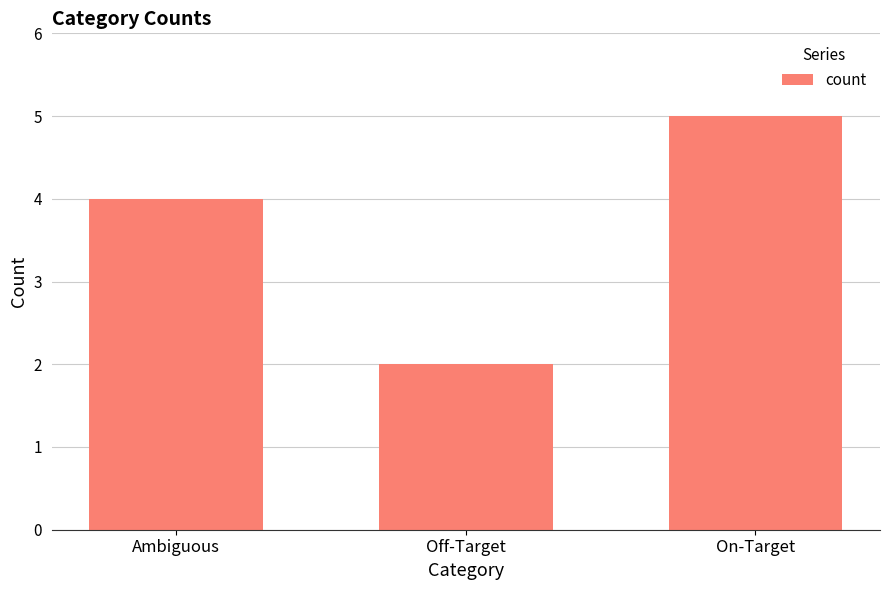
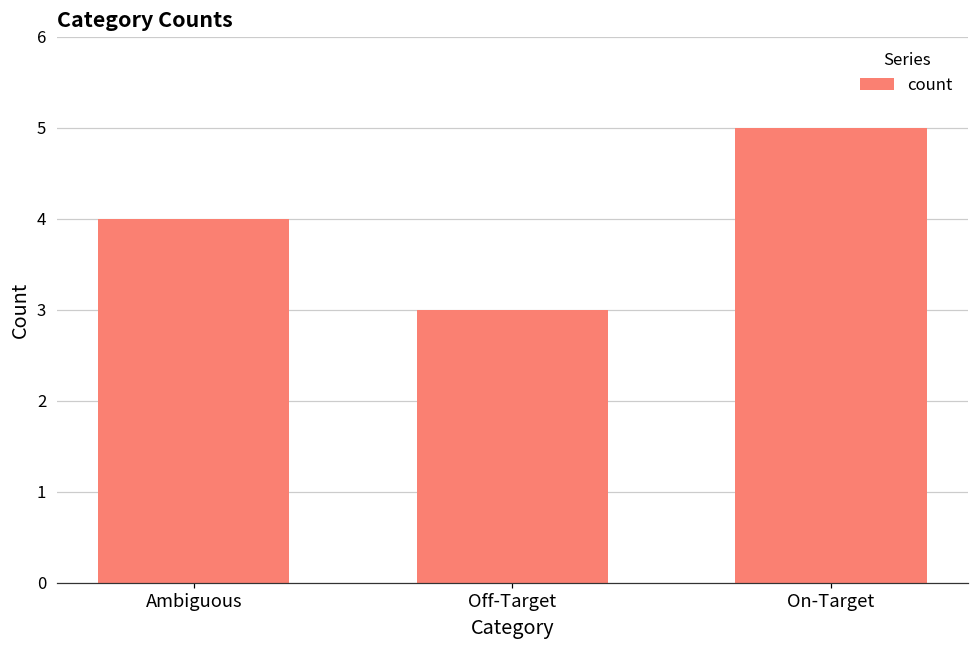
  {
    "Ambiguous": 4,
-   "Off-Target": 2,
+   "Off-Target": 3,
    "On-Target": 5
  }
